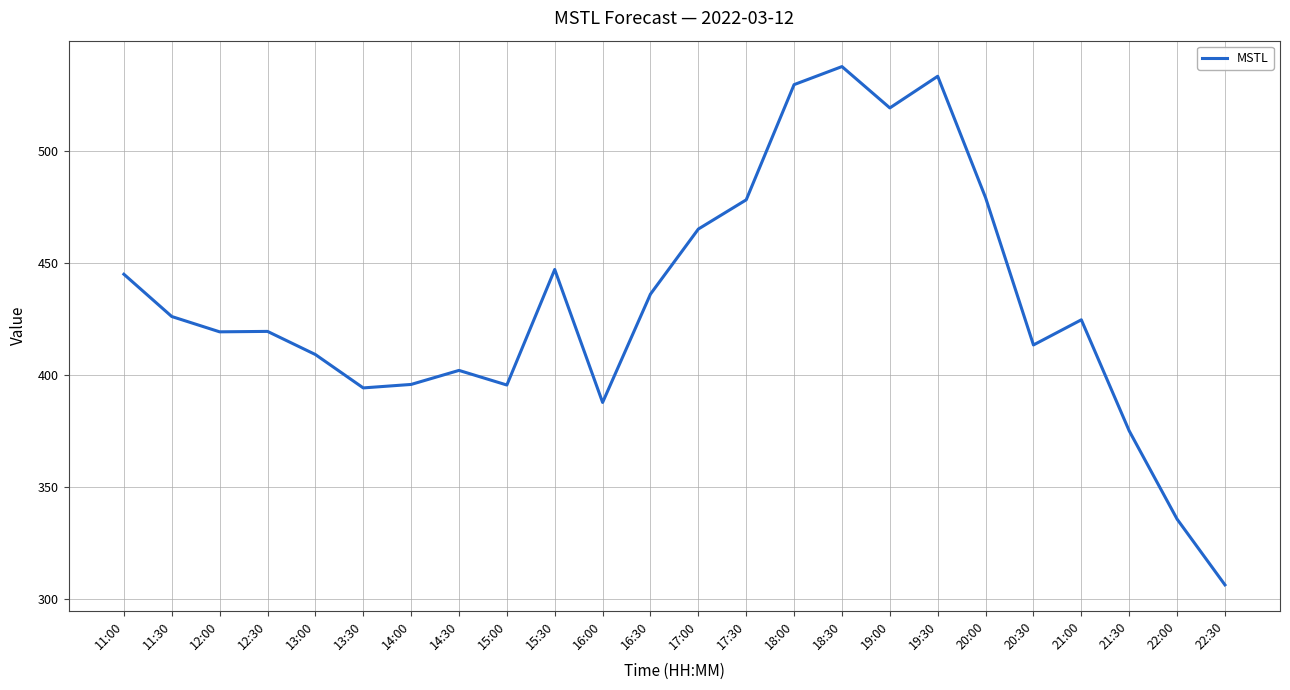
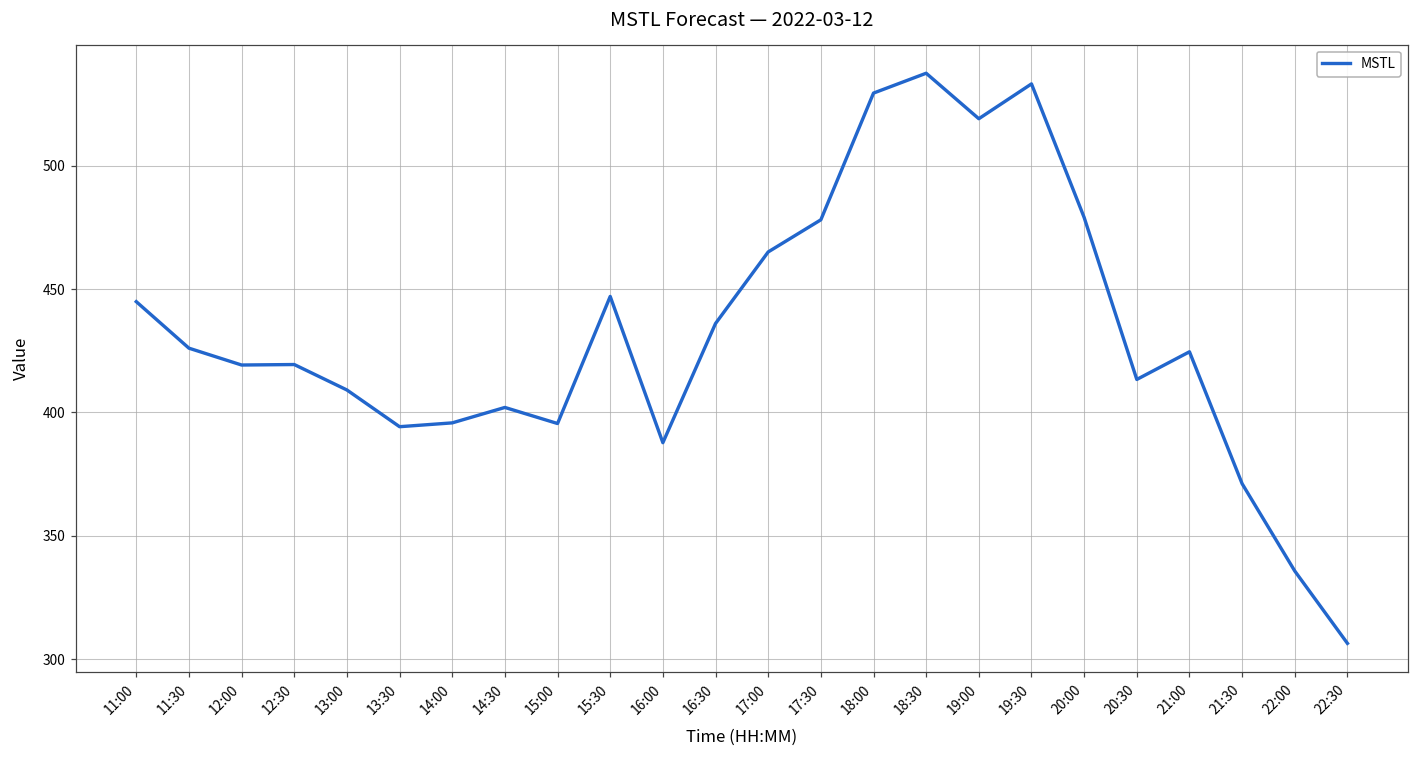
  {
    "11:00": 445,
    "11:30": 426,
    "12:00": 419,
    "12:30": 419,
    "13:00": 409,
    "13:30": 394,
    "14:00": 396,
    "14:30": 402,
    "15:00": 396,
    "15:30": 447,
    "16:00": 388,
    "16:30": 436,
    "17:00": 465,
    "17:30": 478,
    "18:00": 529,
    "18:30": 537,
    "19:00": 519,
    "19:30": 533,
    "20:00": 479,
    "20:30": 413,
    "21:00": 425,
-   "21:30": 375,
+   "21:30": 371,
    "22:00": 336,
    "22:30": 306
  }
